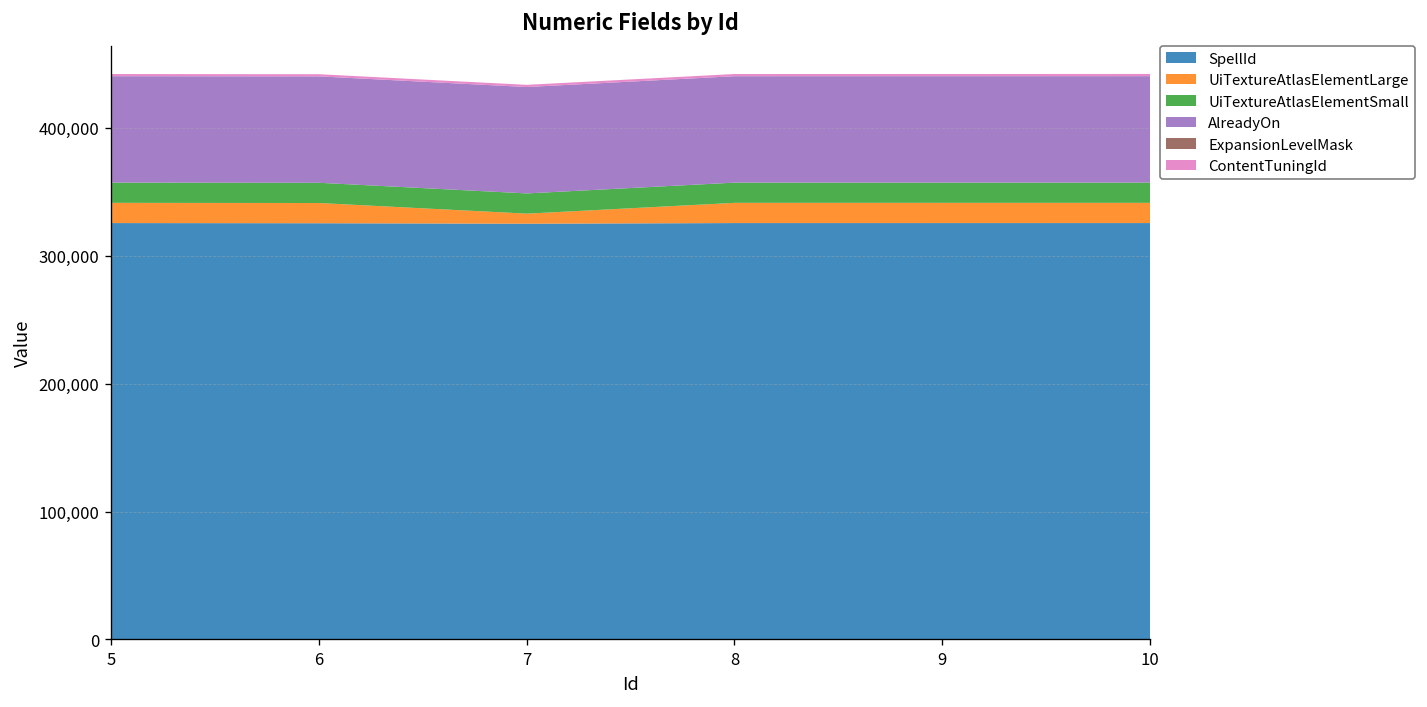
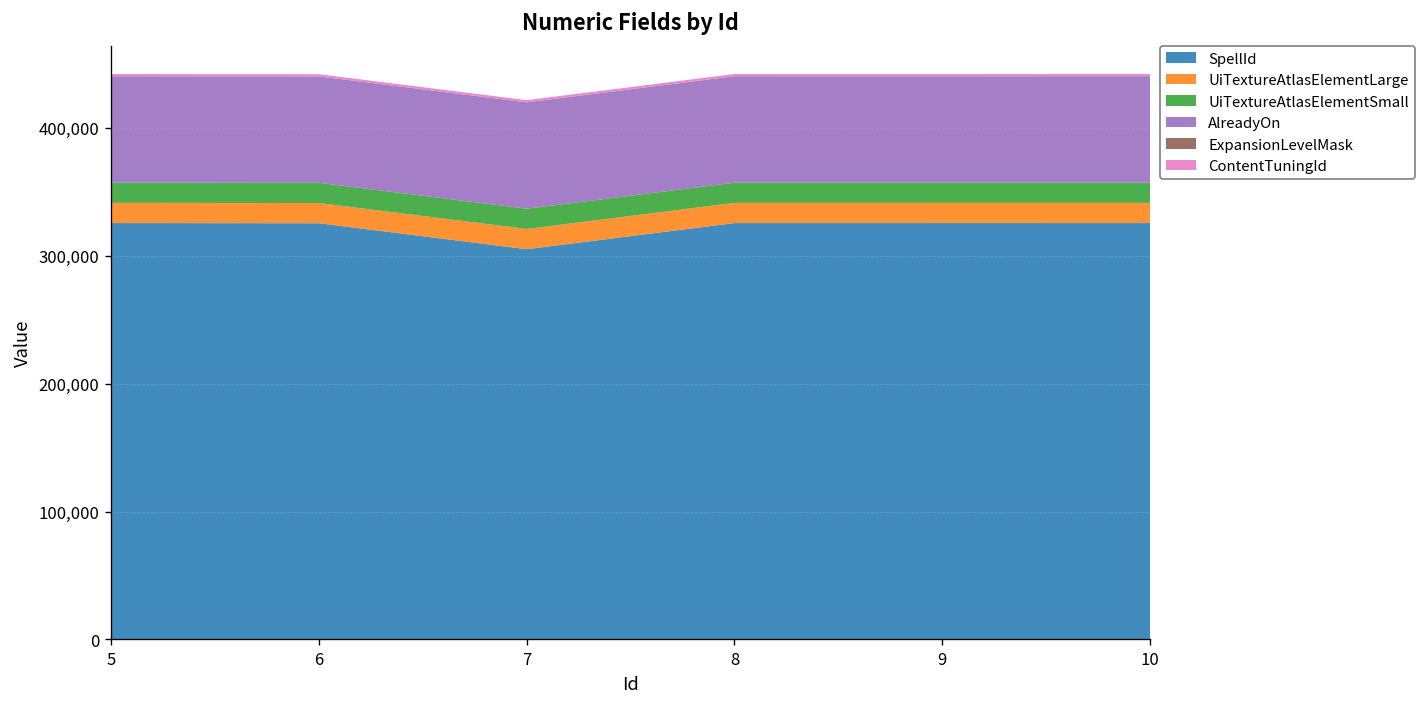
  {
    "SpellId": {
      "5": "326,000",
      "6": "325,000",
-     "7": "325,000",
+     "7": "305,000",
      "8": "326,000",
      "9": "326,000",
      "10": "326,000"
    },
    "UiTextureAtlasElementLarge": {
      "5": "16,000",
      "6": "16,000",
-     "7": "8,000",
+     "7": "16,000",
      "8": "16,000",
      "9": "16,000",
      "10": "16,000"
    },
    "UiTextureAtlasElementSmall": {
      "5": "16,000",
      "6": "16,000",
      "7": "16,000",
      "8": "16,000",
      "9": "16,000",
      "10": "16,000"
    }
  }
